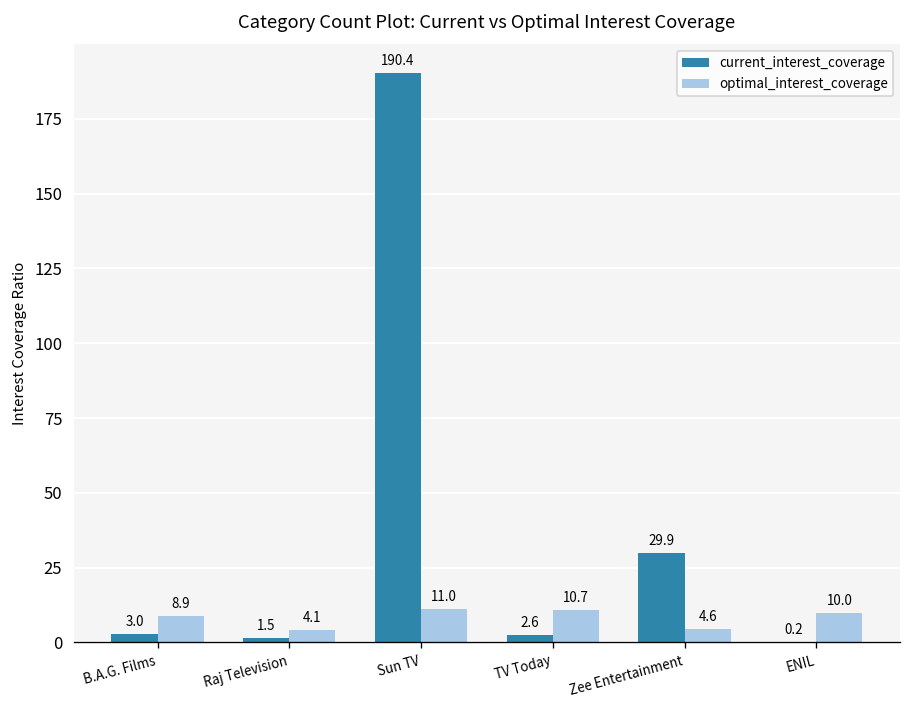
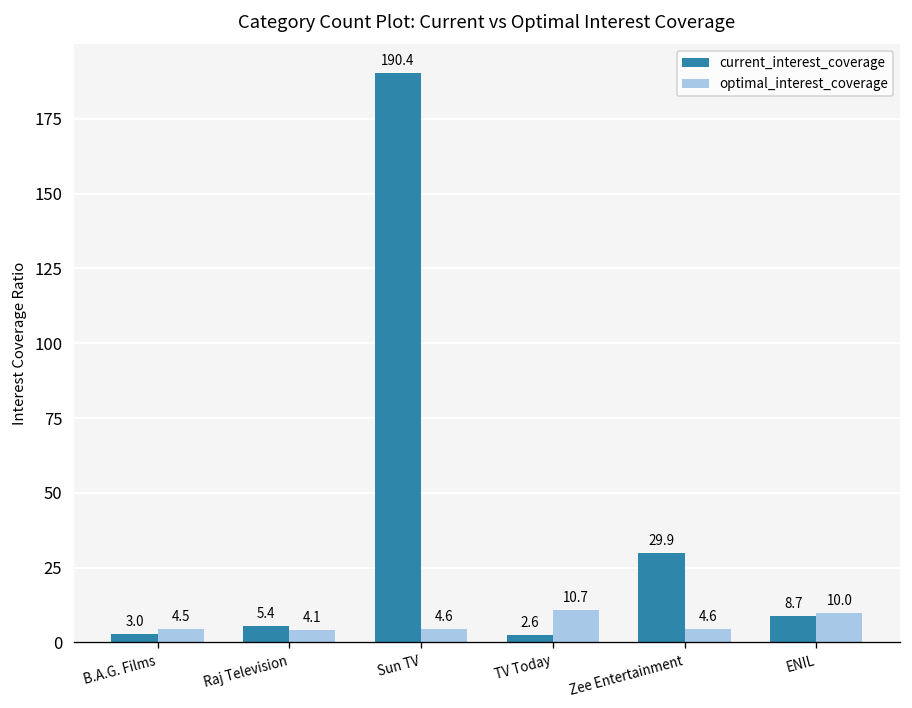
  {
    "current_interest_coverage": {
      "B.A.G. Films": 3.0,
-     "Raj Television": 1.5,
+     "Raj Television": 5.4,
      "Sun TV": 190.4,
      "TV Today": 2.6,
      "Zee Entertainment": 29.9,
-     "ENIL": 0.2
+     "ENIL": 8.7
    },
    "optimal_interest_coverage": {
-     "B.A.G. Films": 8.9,
+     "B.A.G. Films": 4.5,
      "Raj Television": 4.1,
-     "Sun TV": 11.0,
+     "Sun TV": 4.6,
      "TV Today": 10.7,
      "Zee Entertainment": 4.6,
      "ENIL": 10.0
    }
  }
